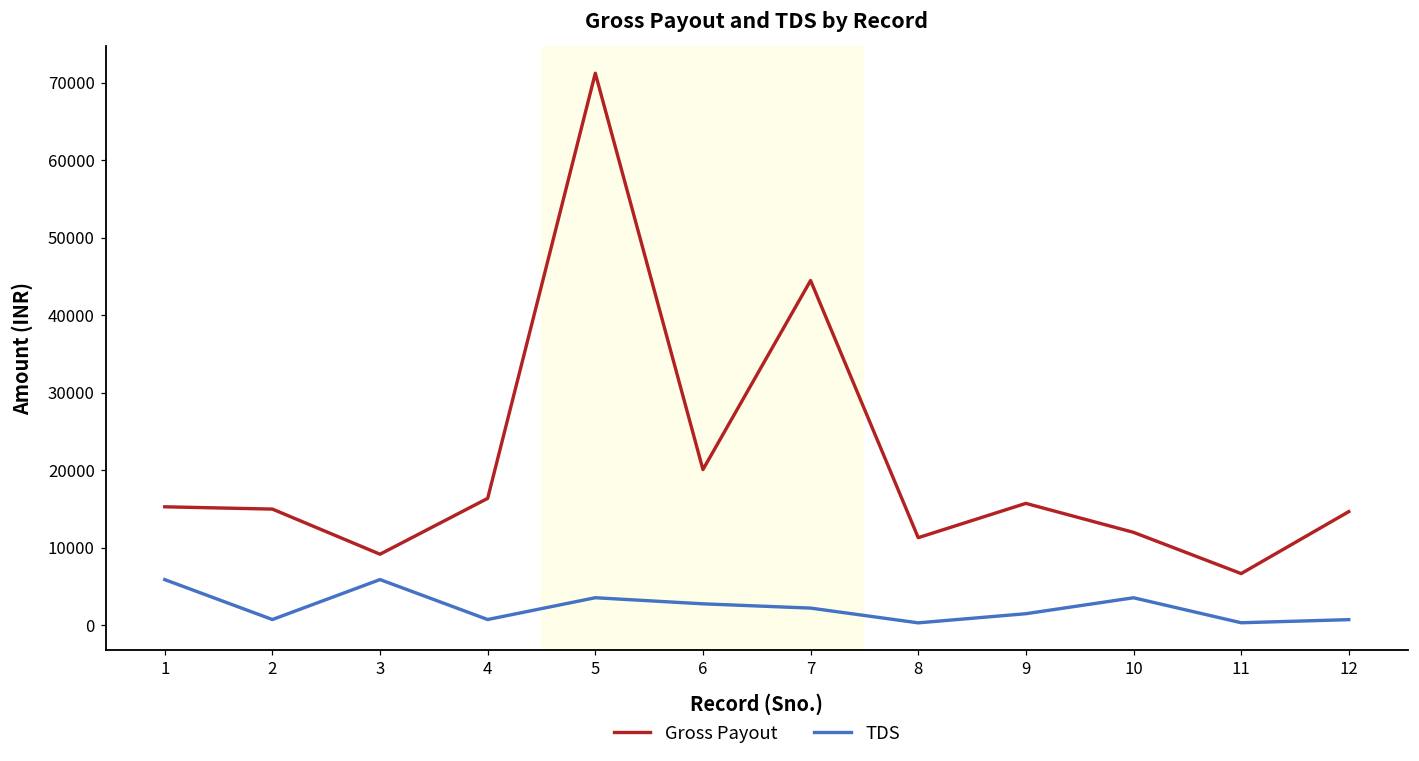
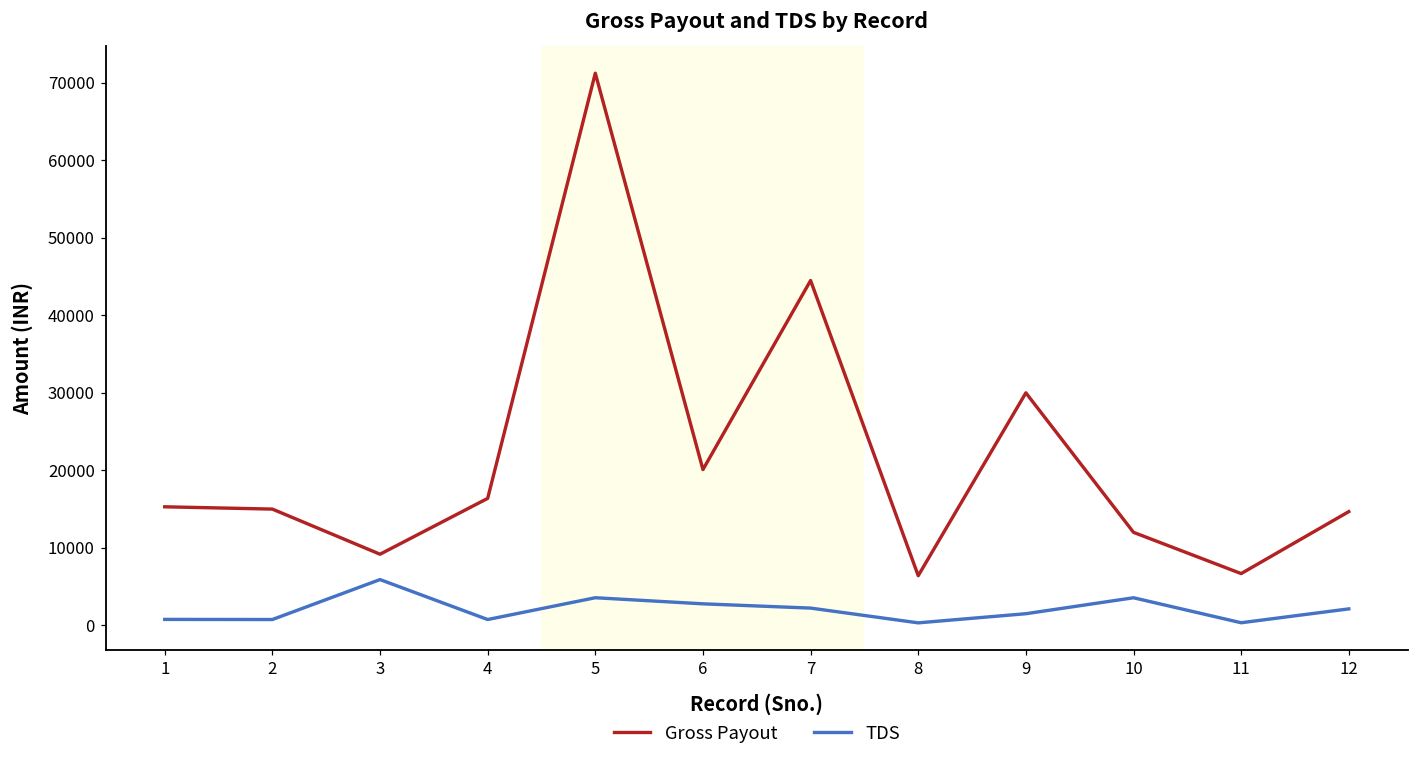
  {
    "Gross Payout": {
      "1": 15000,
      "2": 15000,
      "3": 9000,
      "4": 16000,
      "5": 71000,
      "6": 20000,
      "7": 44000,
-     "8": 11000,
-     "9": 16000,
+     "8": 6000,
+     "9": 30000,
      "10": 12000,
      "11": 7000,
      "12": 15000
    },
    "TDS": {
-     "1": 6000,
+     "1": 1000,
      "2": 1000,
      "3": 6000,
      "4": 1000,
      "5": 4000,
      "6": 3000,
      "7": 2000,
      "8": 0,
      "9": 2000,
      "10": 4000,
      "11": 0,
-     "12": 1000
+     "12": 2000
    }
  }
